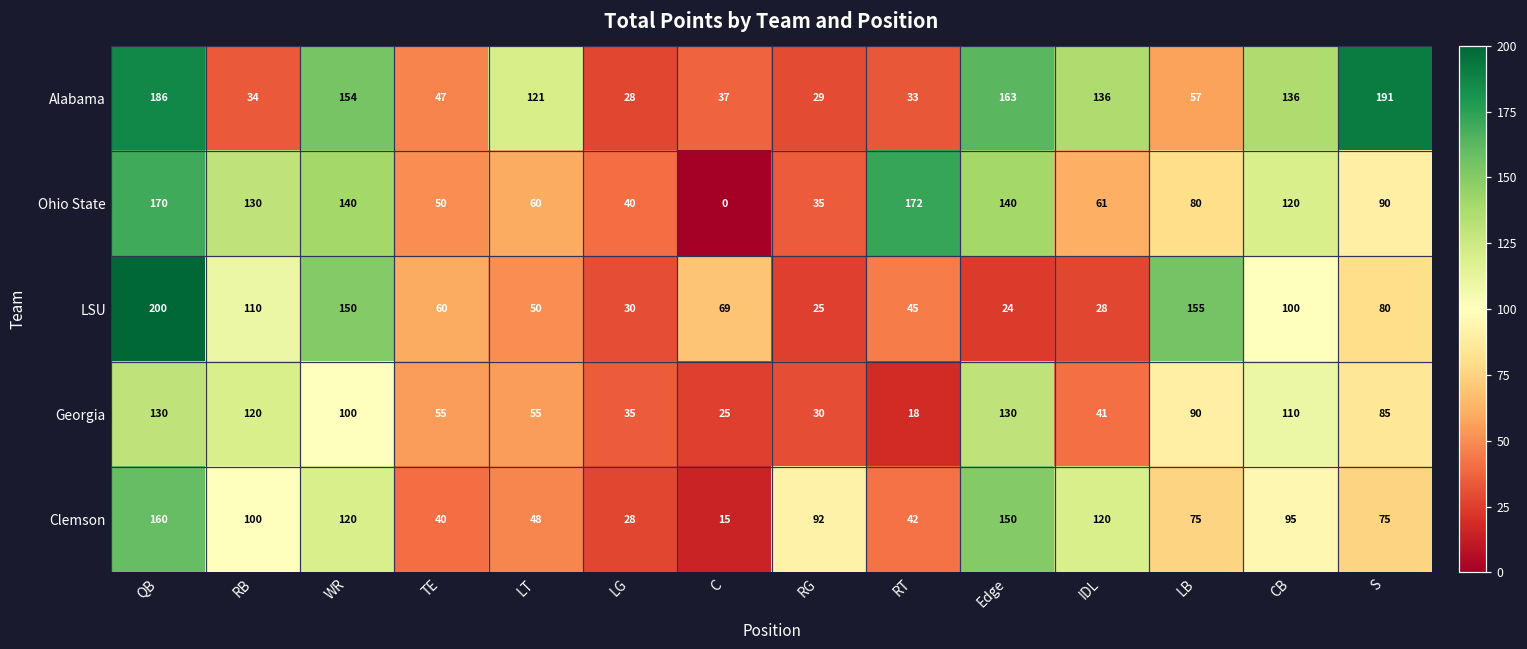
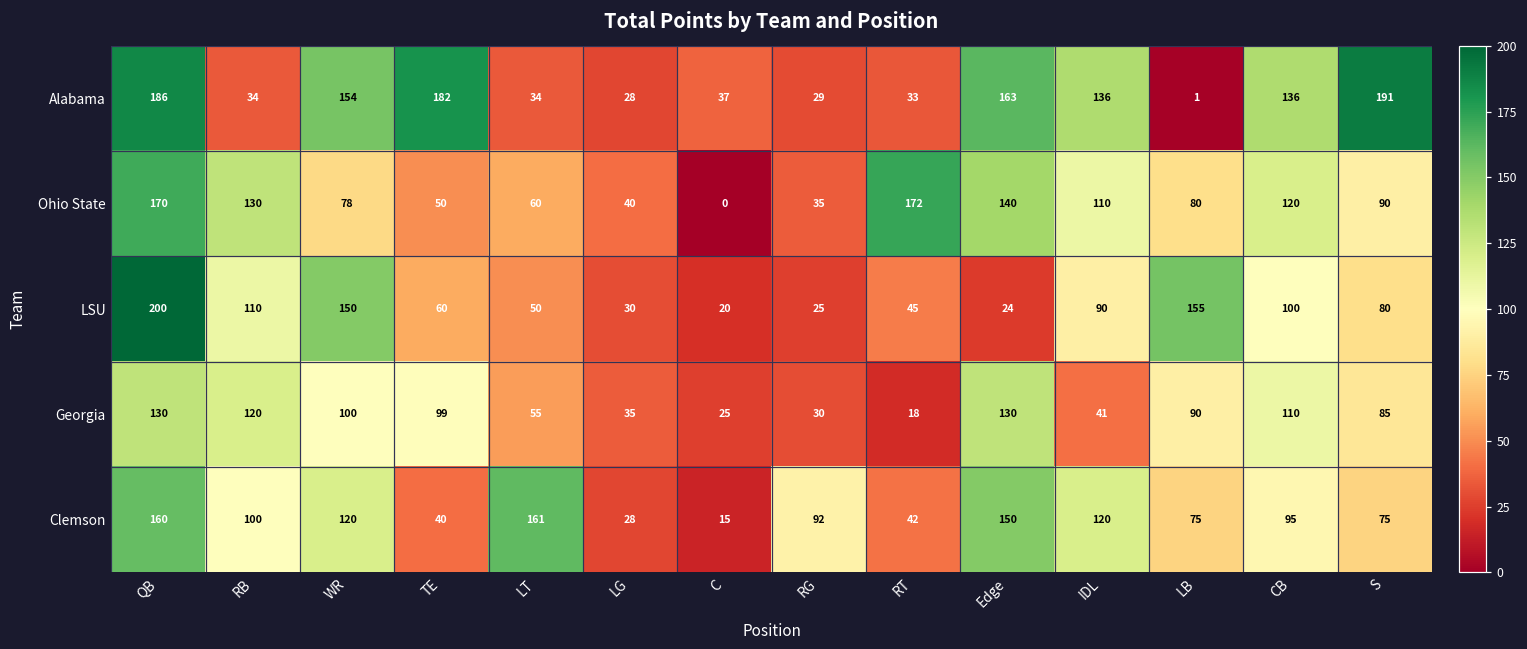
  {
    "Alabama": {
      "QB": 186,
      "RB": 34,
      "WR": 154,
-     "TE": 47,
-     "LT": 121,
+     "TE": 182,
+     "LT": 34,
      "LG": 28,
      "C": 37,
      "RG": 29,
      "RT": 33,
      "Edge": 163,
      "IDL": 136,
-     "LB": 57,
+     "LB": 1,
      "CB": 136,
      "S": 191
    },
    "Ohio State": {
      "QB": 170,
      "RB": 130,
-     "WR": 140,
+     "WR": 78,
      "TE": 50,
      "LT": 60,
      "LG": 40,
      "C": 0,
      "RG": 35,
      "RT": 172,
      "Edge": 140,
-     "IDL": 61,
+     "IDL": 110,
      "LB": 80,
      "CB": 120,
      "S": 90
    },
    "LSU": {
      "QB": 200,
      "RB": 110,
      "WR": 150,
      "TE": 60,
      "LT": 50,
      "LG": 30,
-     "C": 69,
+     "C": 20,
      "RG": 25,
      "RT": 45,
      "Edge": 24,
-     "IDL": 28,
+     "IDL": 90,
      "LB": 155,
      "CB": 100,
      "S": 80
    },
    "Georgia": {
      "QB": 130,
      "RB": 120,
      "WR": 100,
-     "TE": 55,
+     "TE": 99,
      "LT": 55,
      "LG": 35,
      "C": 25,
      "RG": 30,
      "RT": 18,
      "Edge": 130,
      "IDL": 41,
      "LB": 90,
      "CB": 110,
      "S": 85
    },
    "Clemson": {
      "QB": 160,
      "RB": 100,
      "WR": 120,
      "TE": 40,
-     "LT": 48,
+     "LT": 161,
      "LG": 28,
      "C": 15,
      "RG": 92,
      "RT": 42,
      "Edge": 150,
      "IDL": 120,
      "LB": 75,
      "CB": 95,
      "S": 75
    }
  }
